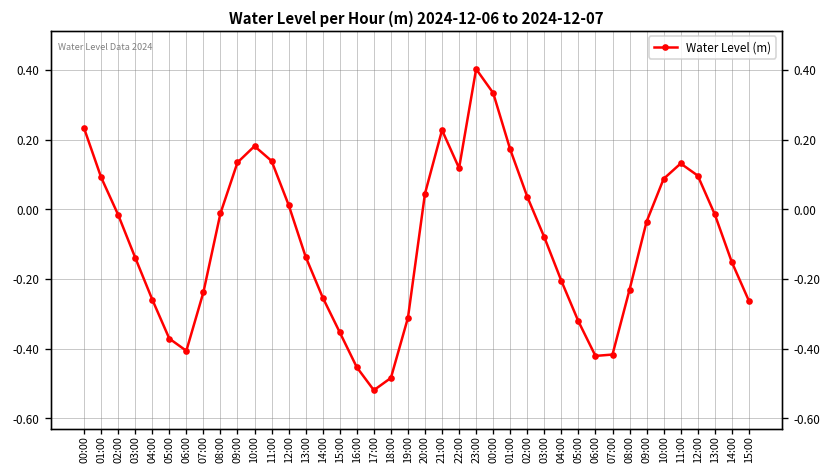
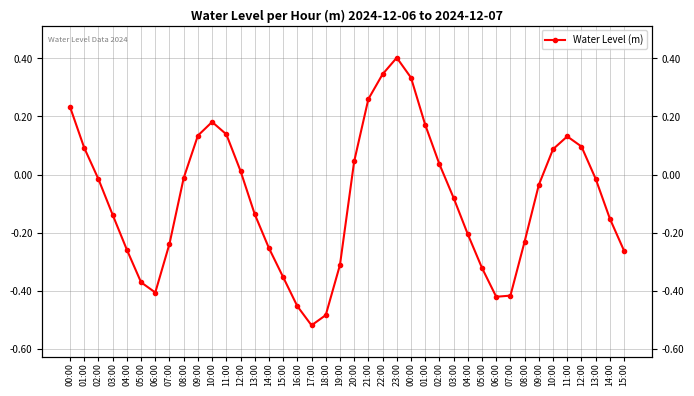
  {
    "16:00": -0.45,
    "17:00": -0.52,
    "18:00": -0.48,
    "19:00": -0.31,
    "20:00": 0.05,
-   "21:00": 0.23,
-   "22:00": 0.12,
+   "21:00": 0.26,
+   "22:00": 0.35,
    "23:00": 0.40
  }
